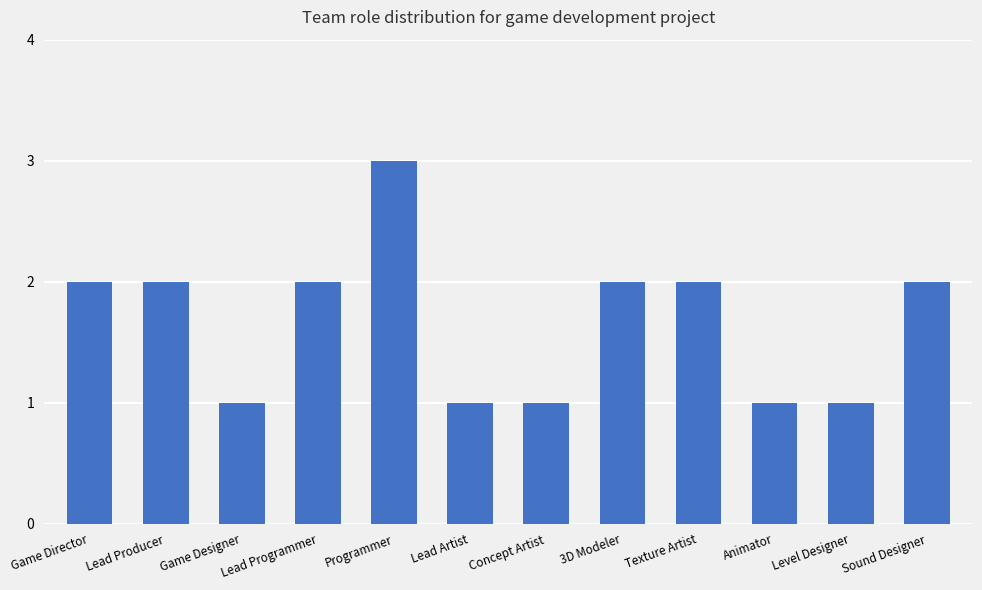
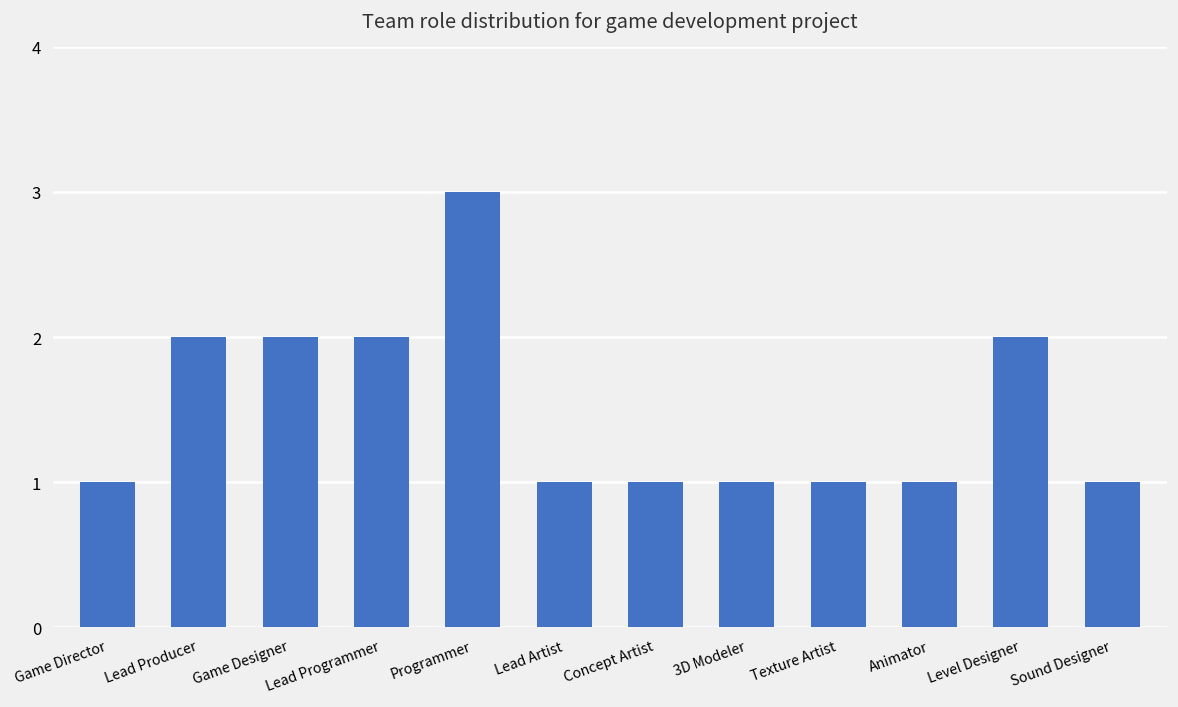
  {
-   "Game Director": 2,
+   "Game Director": 1,
    "Lead Producer": 2,
-   "Game Designer": 1,
+   "Game Designer": 2,
    "Lead Programmer": 2,
    "Programmer": 3,
    "Lead Artist": 1,
    "Concept Artist": 1,
-   "3D Modeler": 2,
-   "Texture Artist": 2,
+   "3D Modeler": 1,
+   "Texture Artist": 1,
    "Animator": 1,
-   "Level Designer": 1,
-   "Sound Designer": 2
+   "Level Designer": 2,
+   "Sound Designer": 1
  }
